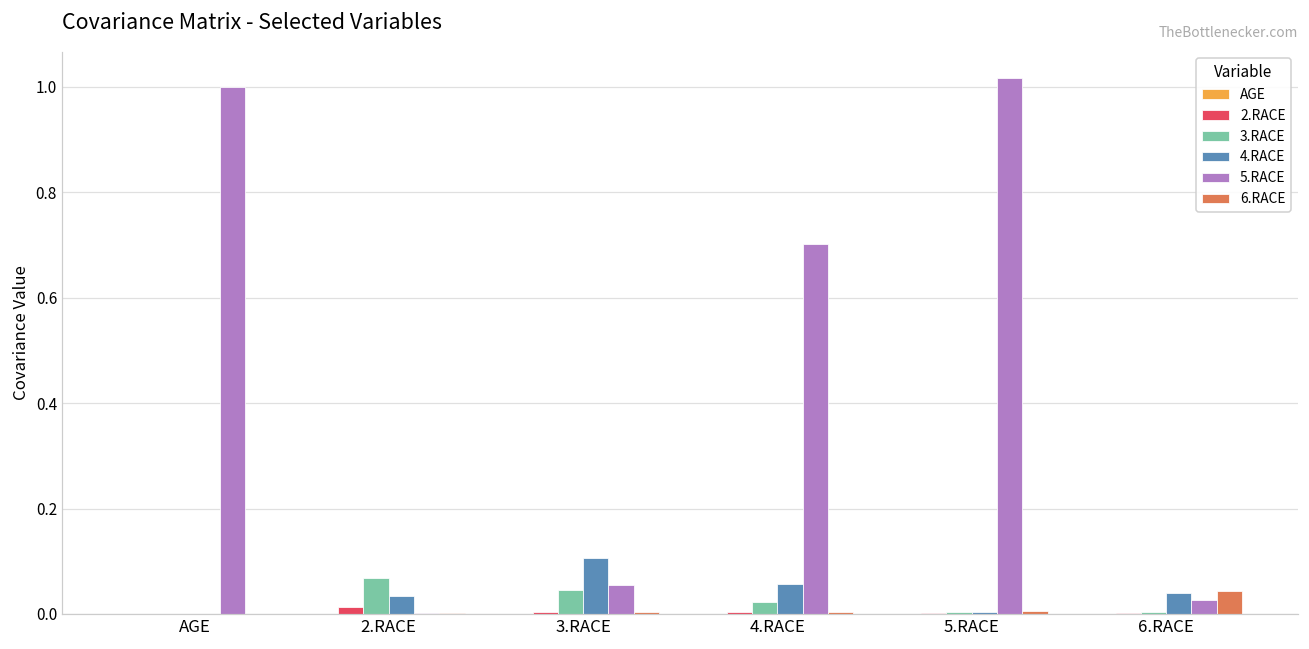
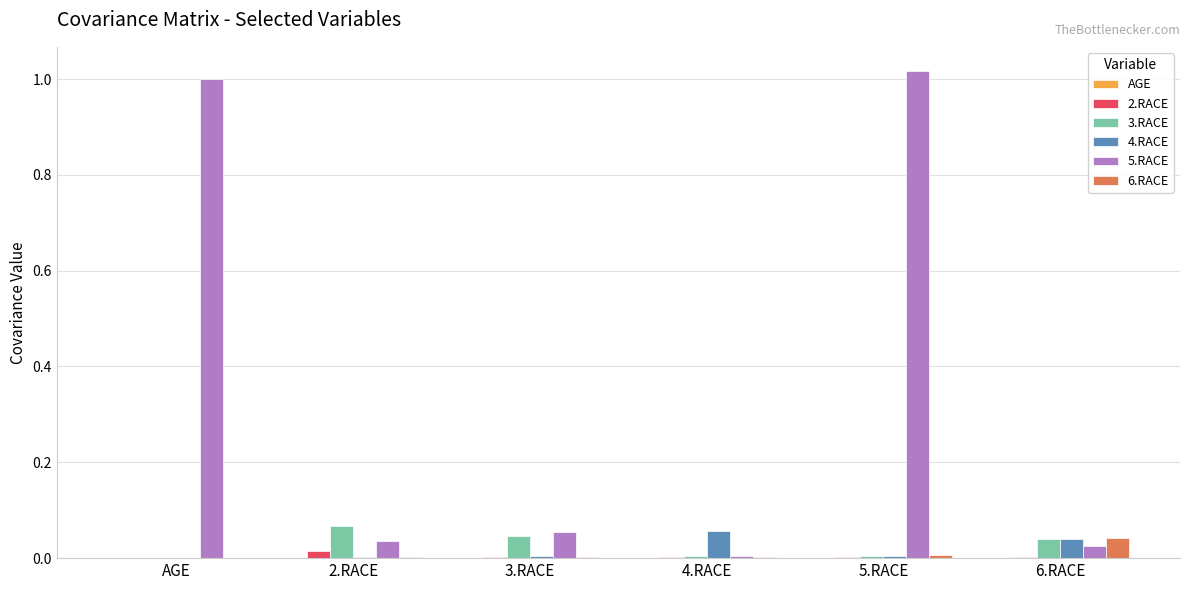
  {
    "3.RACE": {
      "2.RACE": 0.07,
      "3.RACE": 0.05,
-     "4.RACE": 0.02,
-     "6.RACE": 0.00
+     "4.RACE": 0.00,
+     "6.RACE": 0.04
    },
    "4.RACE": {
-     "2.RACE": 0.03,
-     "3.RACE": 0.11,
+     "2.RACE": 0.00,
+     "3.RACE": 0.00,
      "4.RACE": 0.06,
      "6.RACE": 0.04
    },
    "5.RACE": {
      "AGE": 1.00,
-     "2.RACE": 0.00,
+     "2.RACE": 0.04,
      "3.RACE": 0.06,
-     "4.RACE": 0.70,
+     "4.RACE": 0.00,
      "5.RACE": 1.02,
      "6.RACE": 0.03
    }
  }
